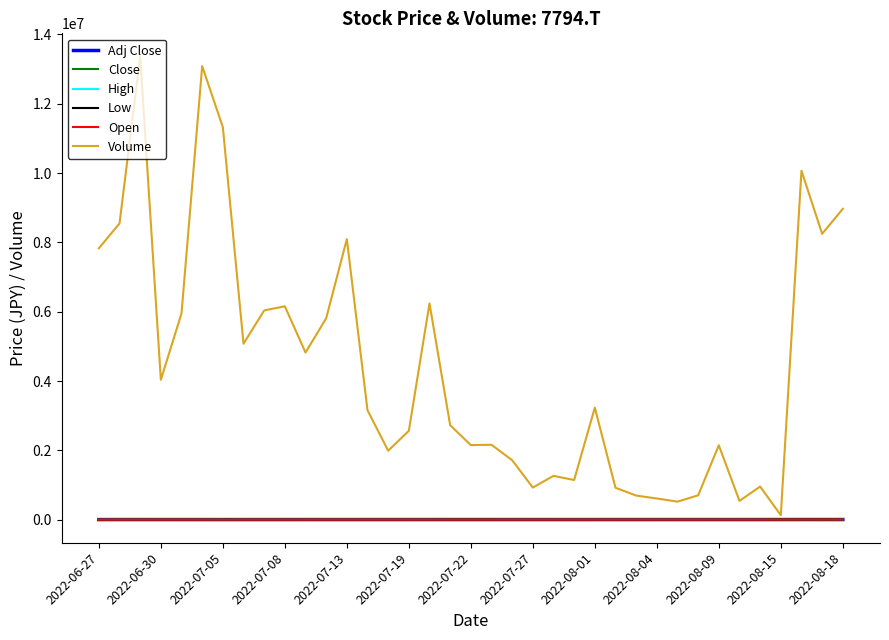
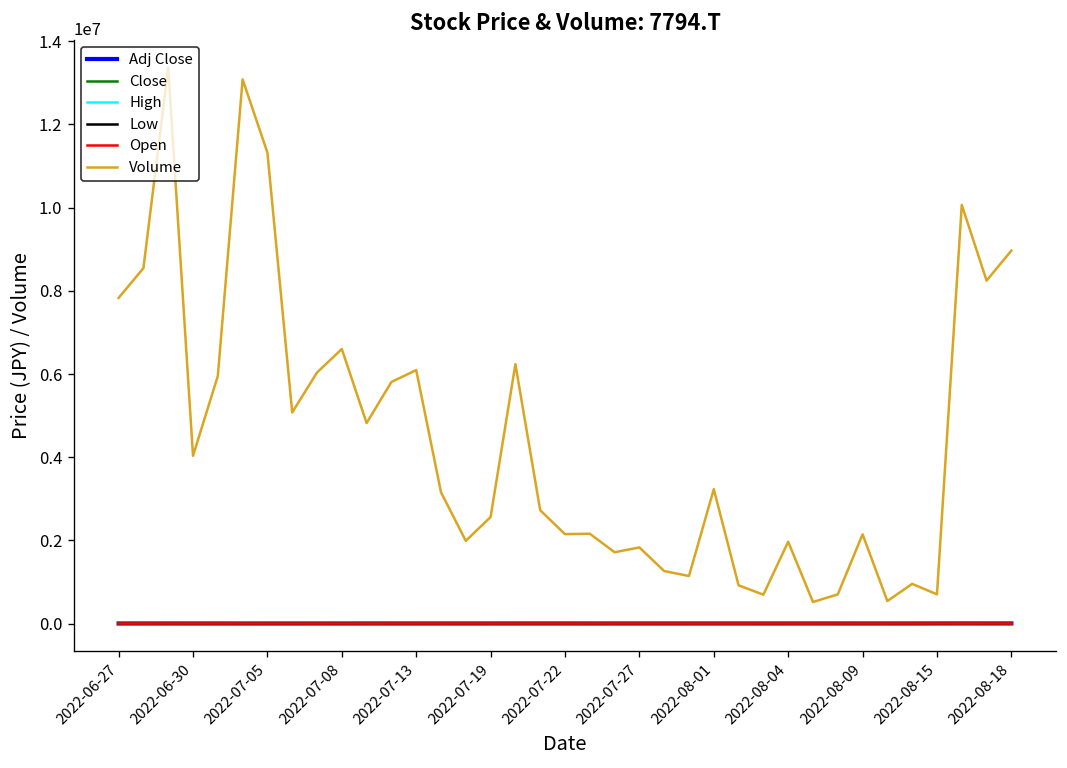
  {
    "Open": {
      "2022-06-27": 0,
      "2022-06-30": 0,
      "2022-07-05": 0,
      "2022-07-08": 0,
      "2022-07-13": 0,
      "2022-07-19": 0,
      "2022-07-22": 0,
      "2022-07-27": 0,
      "2022-08-01": 0,
      "2022-08-04": 0,
      "2022-08-09": 0,
      "2022-08-15": 0,
      "2022-08-18": 0
    },
    "Volume": {
      "2022-06-27": 7800000,
      "2022-06-30": 4000000,
      "2022-07-05": 11300000,
-     "2022-07-08": 6200000,
-     "2022-07-13": 8100000,
+     "2022-07-08": 6600000,
+     "2022-07-13": 6100000,
      "2022-07-19": 2600000,
      "2022-07-22": 2200000,
-     "2022-07-27": 900000,
+     "2022-07-27": 1800000,
      "2022-08-01": 3200000,
-     "2022-08-04": 600000,
+     "2022-08-04": 2000000,
      "2022-08-09": 2100000,
-     "2022-08-15": 100000,
+     "2022-08-15": 700000,
      "2022-08-18": 9000000
    }
  }
